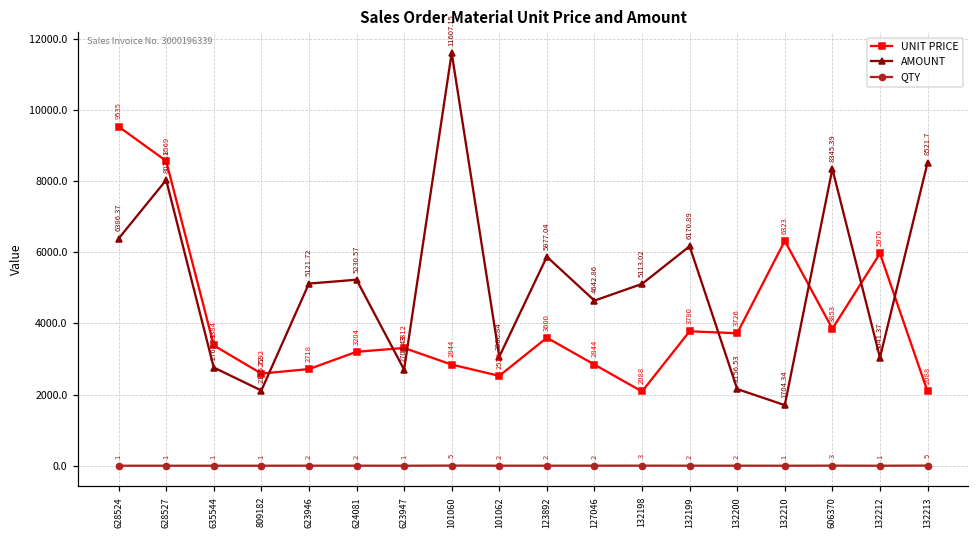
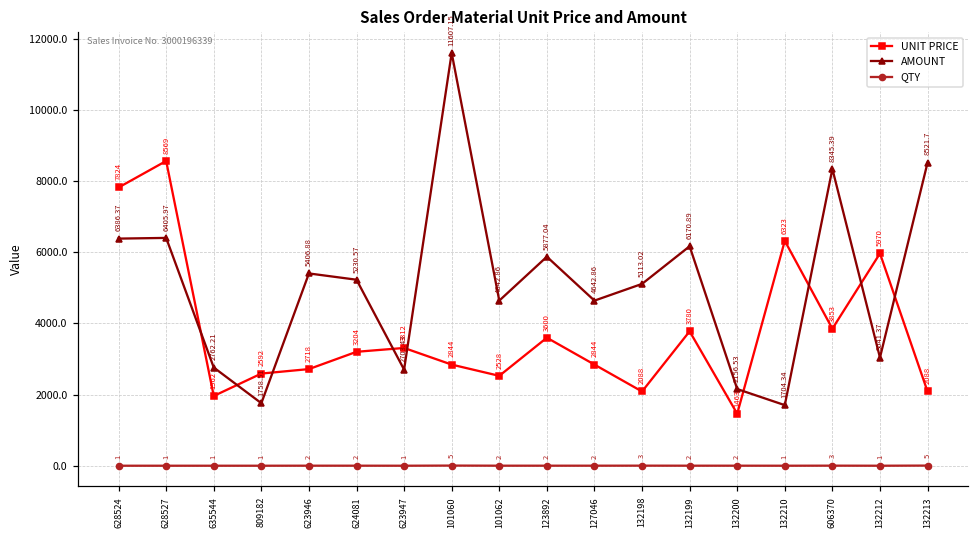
  {
    "UNIT PRICE": {
-     "628524": 9535,
-     "635544": 3384,
+     "628524": 7824,
+     "635544": 1962,
      "623946": 2718,
      "624081": 3204,
      "101060": 2844,
      "123892": 3600,
      "127046": 2844,
      "132198": 2088,
      "132199": 3780,
-     "132200": 3726,
+     "132200": 1463,
      "132210": 6323,
      "606370": 3853,
      "132212": 5970,
      "132213": 2088
    },
    "AMOUNT": {
      "628524": 6386.37,
-     "628527": 8033.1,
-     "809182": 2115.72,
-     "623946": 5121.72,
+     "628527": 6405.97,
+     "809182": 1758.51,
+     "623946": 5406.88,
      "624081": 5230.57,
      "101060": 11607.15,
-     "101062": 3066.84,
+     "101062": 4642.86,
      "123892": 5877.04,
      "127046": 4642.86,
      "132198": 5113.02,
      "132199": 6170.89,
      "132200": 2156.53,
      "132210": 1704.34,
      "606370": 8345.39,
      "132212": 3041.37,
      "132213": 8521.7
    },
    "QTY": {
      "628524": 1,
      "628527": 1,
      "635544": 1,
      "809182": 1,
      "623946": 2,
      "624081": 2,
      "623947": 1,
      "101060": 5,
      "101062": 2,
      "123892": 2,
      "127046": 2,
      "132198": 3,
      "132199": 2,
      "132200": 2,
      "132210": 1,
      "606370": 3,
      "132212": 1,
      "132213": 5
    }
  }
